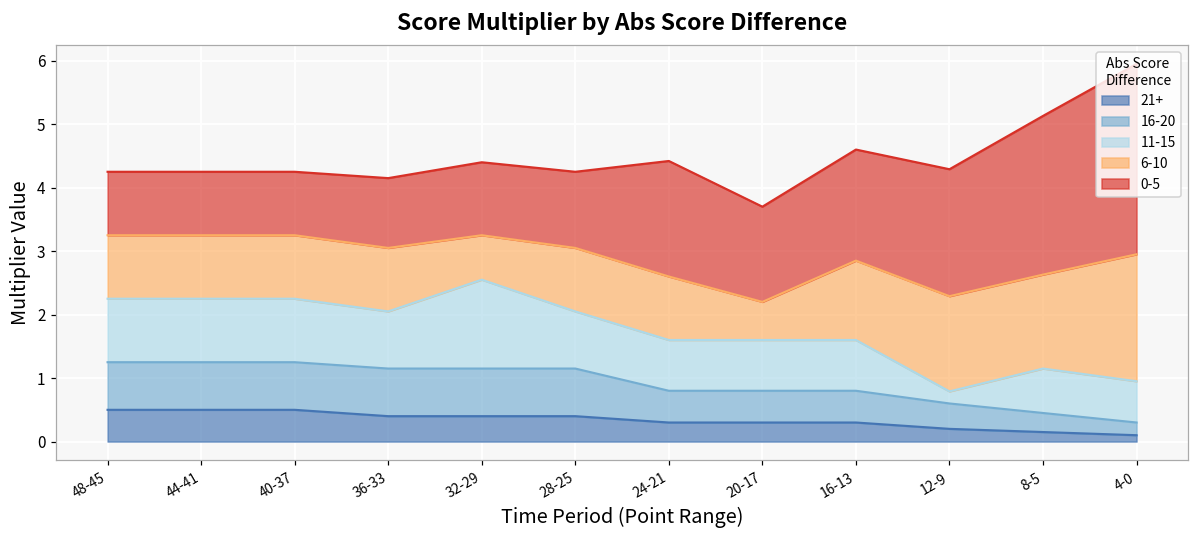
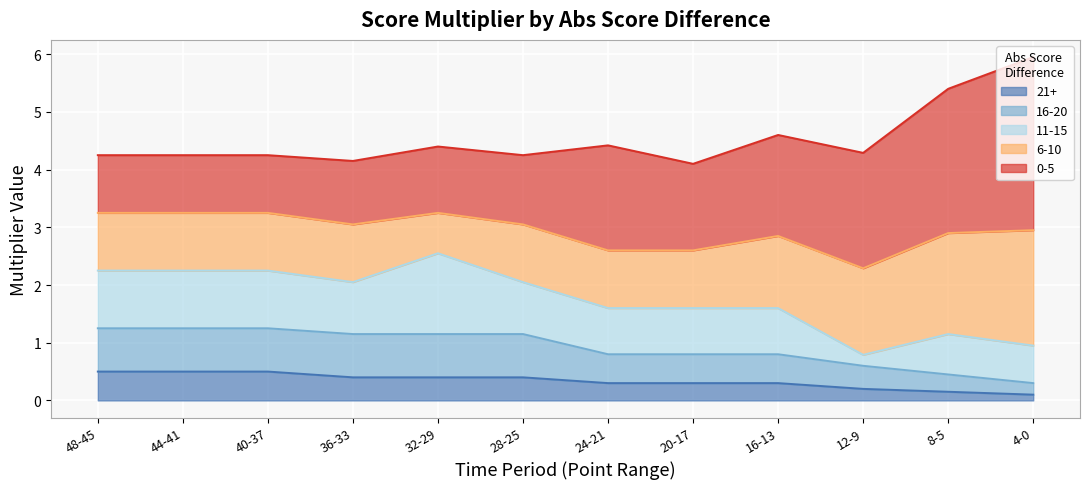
  {
    "21+": {
      "48-45": 0.5,
      "44-41": 0.5,
      "40-37": 0.5,
      "36-33": 0.4,
      "32-29": 0.4,
      "28-25": 0.4,
      "24-21": 0.3,
      "20-17": 0.3,
      "16-13": 0.3,
      "12-9": 0.2,
      "8-5": 0.2,
      "4-0": 0.1
    },
    "16-20": {
      "48-45": 0.8,
      "44-41": 0.8,
      "40-37": 0.8,
      "36-33": 0.7,
      "32-29": 0.7,
      "28-25": 0.7,
      "24-21": 0.5,
      "20-17": 0.5,
      "16-13": 0.5,
      "12-9": 0.4,
      "8-5": 0.3,
      "4-0": 0.2
    },
    "11-15": {
      "48-45": 1.0,
      "44-41": 1.0,
      "40-37": 1.0,
      "36-33": 0.9,
      "32-29": 1.4,
      "28-25": 0.9,
      "24-21": 0.8,
      "20-17": 0.8,
      "16-13": 0.8,
      "12-9": 0.2,
      "8-5": 0.7,
      "4-0": 0.7
    },
    "6-10": {
      "48-45": 1.0,
      "44-41": 1.0,
      "40-37": 1.0,
      "36-33": 1.0,
      "32-29": 0.7,
      "28-25": 1.0,
      "24-21": 1.0,
-     "20-17": 0.6,
+     "20-17": 1.0,
      "16-13": 1.3,
      "12-9": 1.5,
-     "8-5": 1.5,
+     "8-5": 1.8,
      "4-0": 2.0
    },
    "0-5": {
      "48-45": 1.0,
      "44-41": 1.0,
      "40-37": 1.0,
      "36-33": 1.1,
      "32-29": 1.2,
      "28-25": 1.2,
      "24-21": 1.8,
      "20-17": 1.5,
      "16-13": 1.7,
      "12-9": 2.0,
      "8-5": 2.5
    }
  }
